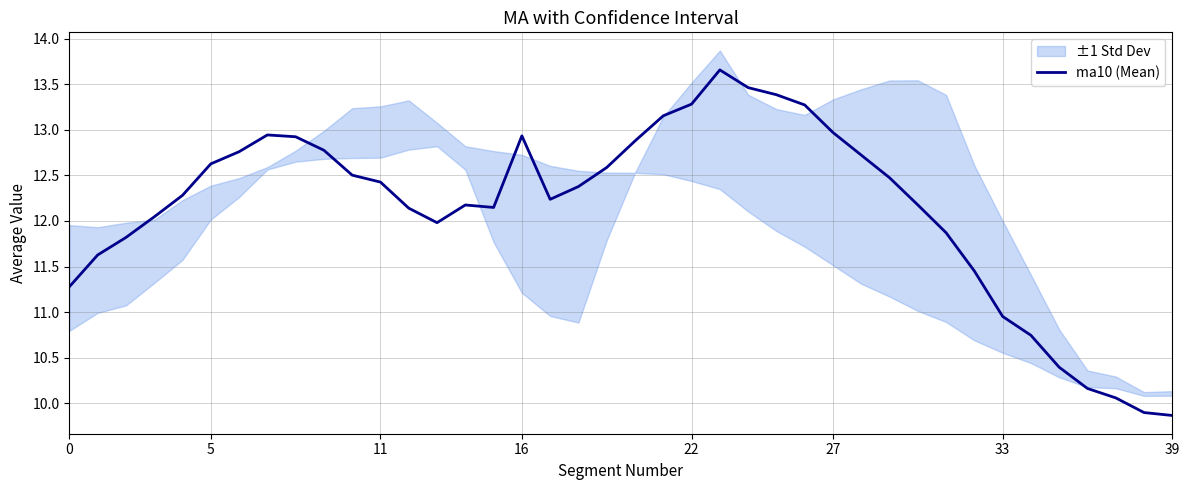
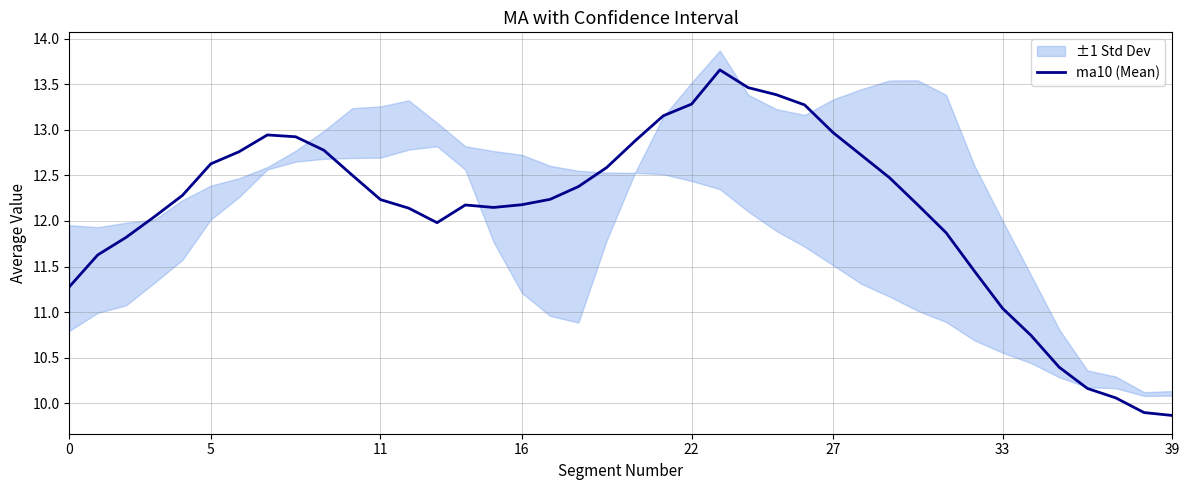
  {
    "ma10 (Mean)": {
      "0": 11.3,
      "5": 12.6,
-     "11": 12.4,
-     "16": 12.9,
+     "11": 12.2,
+     "16": 12.2,
      "22": 13.3,
      "27": 13.0,
-     "33": 10.95,
+     "33": 11.04,
      "39": 9.9
    }
  }
